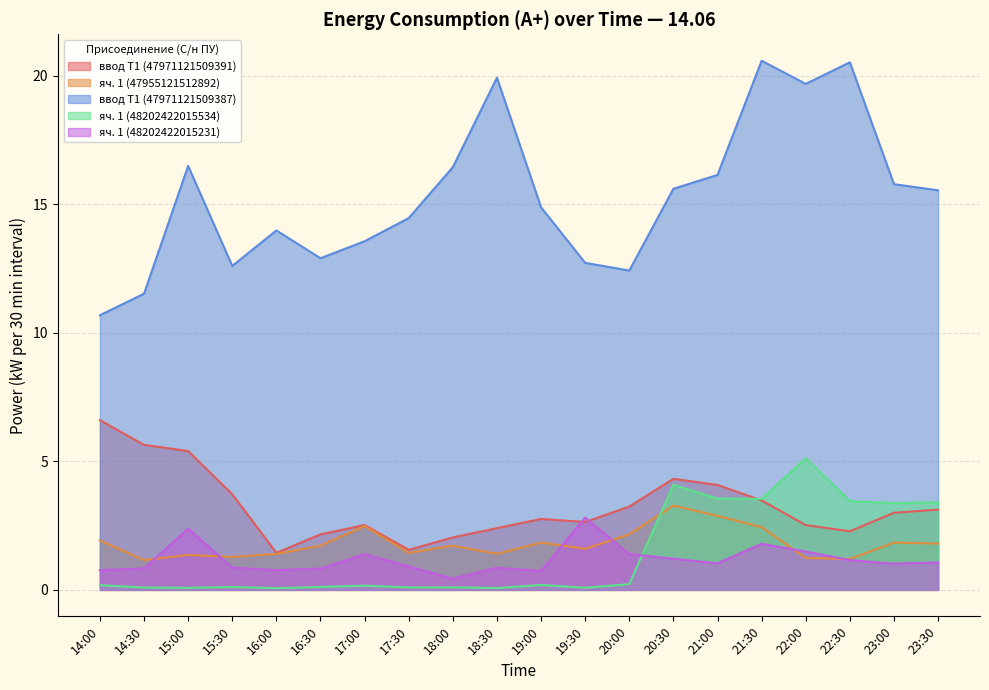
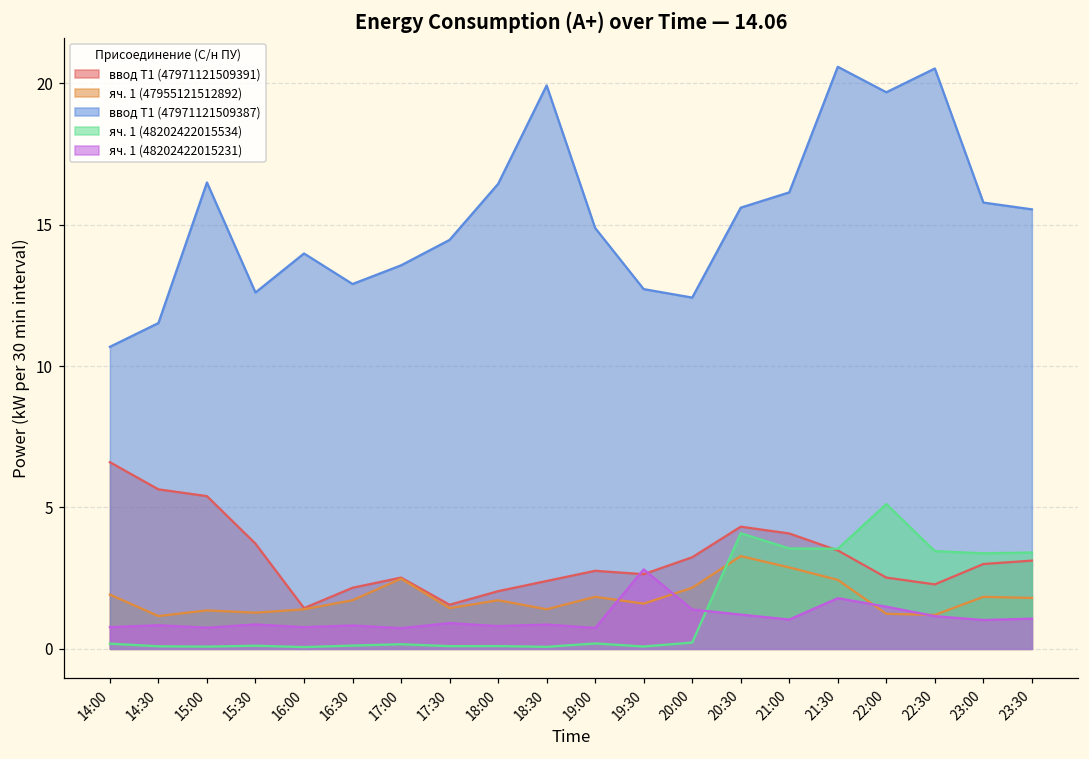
  {
    "ввод Т1 (47971121509387)": {
      "14:00": 10.7,
      "14:30": 11.5,
      "15:00": 16.5,
      "15:30": 12.6,
      "16:00": 14.0,
      "16:30": 12.9,
      "17:00": 13.6,
      "17:30": 14.5,
      "18:00": 16.4,
      "18:30": 19.9,
      "19:00": 14.9,
      "19:30": 12.7,
      "20:00": 12.4,
      "20:30": 15.6,
      "21:00": 16.1,
      "21:30": 20.6,
      "22:00": 19.7,
      "22:30": 20.5,
      "23:00": 15.8,
      "23:30": 15.5
    },
    "яч. 1 (48202422015534)": {
      "14:00": 0.2,
      "14:30": 0.1,
      "15:00": 0.1,
      "15:30": 0.1,
      "16:00": 0.1,
      "16:30": 0.1,
      "17:00": 0.2,
      "17:30": 0.1,
      "18:00": 0.1,
      "18:30": 0.1,
      "19:00": 0.2,
      "19:30": 0.1,
      "20:00": 0.2,
      "20:30": 4.1,
      "21:00": 3.6,
      "22:00": 5.1,
      "22:30": 3.5,
      "23:00": 3.4,
      "23:30": 3.4
    },
    "яч. 1 (48202422015231)": {
      "14:00": 0.8,
      "14:30": 0.8,
-     "15:00": 2.4,
+     "15:00": 0.7,
      "15:30": 0.9,
      "16:00": 0.8,
      "16:30": 0.8,
-     "17:00": 1.4,
+     "17:00": 0.7,
      "17:30": 0.9,
-     "18:00": 0.4,
+     "18:00": 0.8,
      "18:30": 0.9,
      "19:00": 0.7,
      "19:30": 2.8,
      "20:00": 1.4,
      "20:30": 1.2,
      "21:00": 1.0,
      "21:30": 1.8,
      "22:00": 1.5,
      "23:00": 1.0,
      "23:30": 1.1
    }
  }
